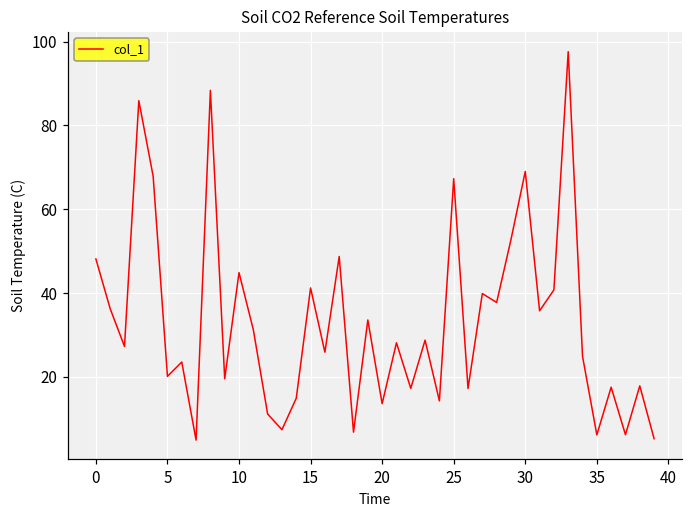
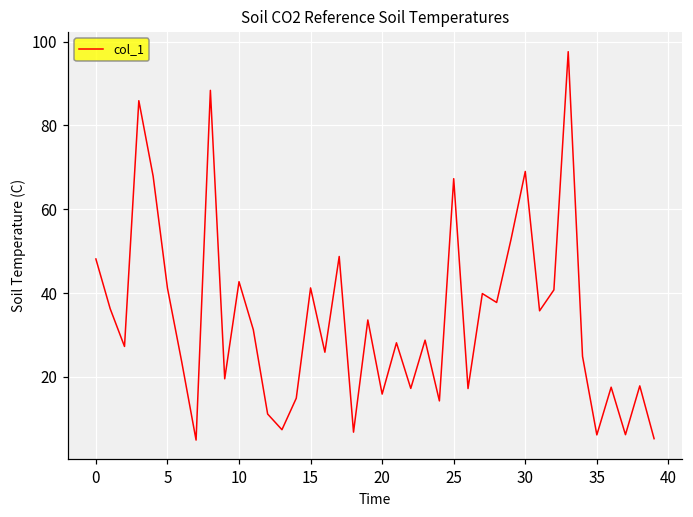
  {
    "0": 48,
-   "5": 20,
-   "10": 45,
+   "5": 41,
+   "10": 43,
    "15": 41,
-   "20": 14,
+   "20": 16,
    "25": 67,
    "30": 69,
    "35": 6
  }
